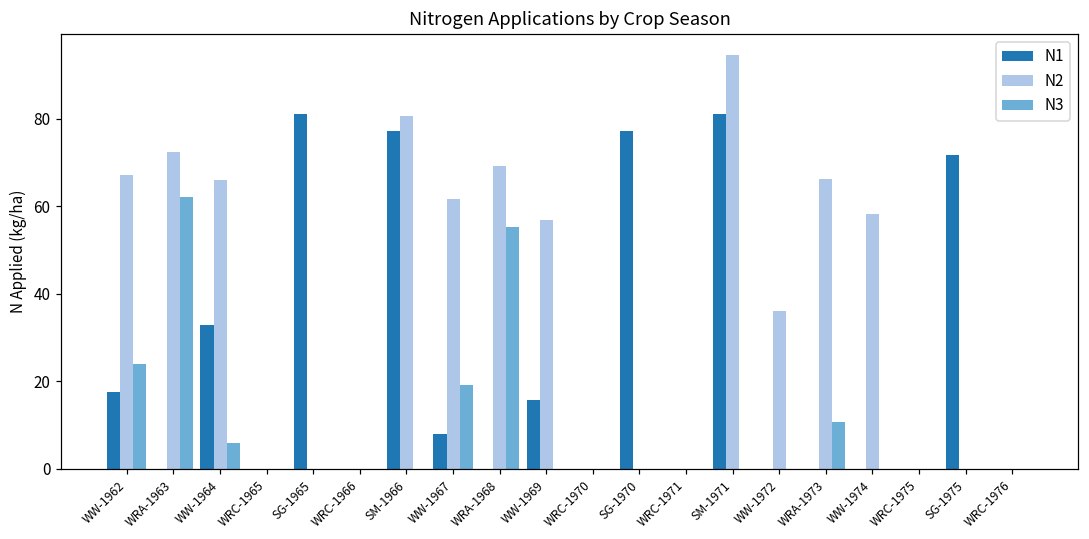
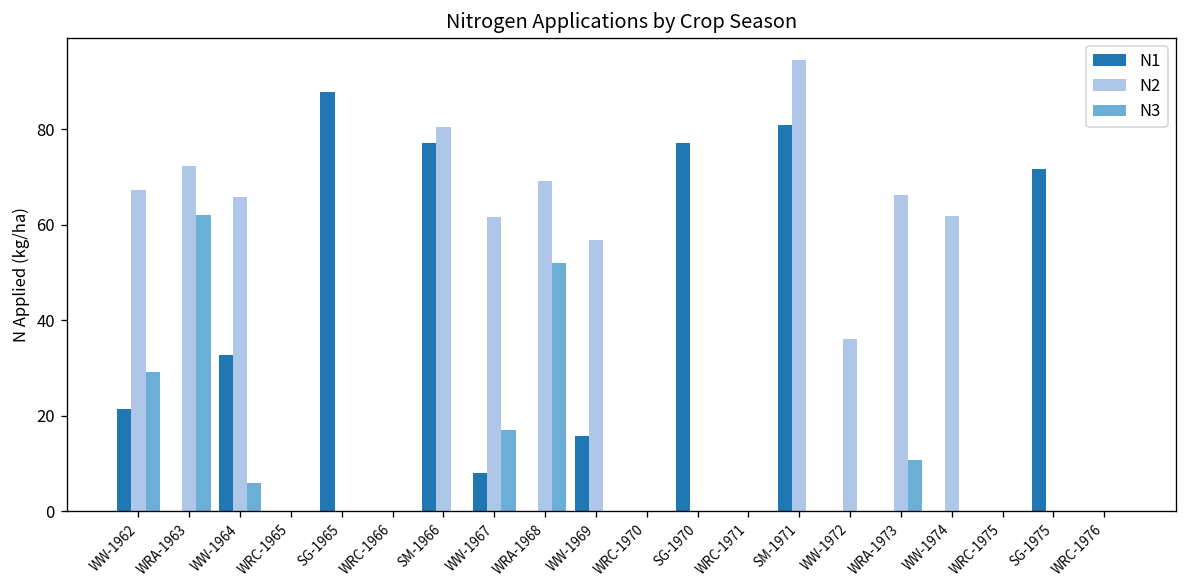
  {
    "N1": {
-     "WW-1962": 18,
+     "WW-1962": 21,
      "WRA-1963": 0,
      "WW-1964": 33,
      "WRC-1965": 0,
-     "SG-1965": 81,
+     "SG-1965": 88,
      "WRC-1966": 0,
      "SM-1966": 77,
      "WW-1967": 8,
      "WRA-1968": 0,
      "WW-1969": 16,
      "WRC-1970": 0,
      "SG-1970": 77,
      "WRC-1971": 0,
      "SM-1971": 81,
      "WW-1972": 0,
      "WRA-1973": 0,
      "WW-1974": 0,
      "WRC-1975": 0,
      "SG-1975": 72,
      "WRC-1976": 0
    },
    "N2": {
      "WW-1962": 67,
      "WRA-1963": 72,
      "WW-1964": 66,
      "WRC-1965": 0,
      "SG-1965": 0,
      "WRC-1966": 0,
      "SM-1966": 81,
      "WW-1967": 62,
      "WRA-1968": 69,
      "WW-1969": 57,
      "WRC-1970": 0,
      "SG-1970": 0,
      "WRC-1971": 0,
      "SM-1971": 95,
      "WW-1972": 36,
      "WRA-1973": 66,
-     "WW-1974": 58,
+     "WW-1974": 62,
      "WRC-1975": 0,
      "SG-1975": 0,
      "WRC-1976": 0
    },
    "N3": {
-     "WW-1962": 24,
+     "WW-1962": 29,
      "WRA-1963": 62,
      "WW-1964": 6,
      "WRC-1965": 0,
      "SG-1965": 0,
      "WRC-1966": 0,
      "SM-1966": 0,
-     "WW-1967": 19,
-     "WRA-1968": 55,
+     "WW-1967": 17,
+     "WRA-1968": 52,
      "WW-1969": 0,
      "WRC-1970": 0,
      "SG-1970": 0,
      "WRC-1971": 0,
      "SM-1971": 0,
      "WW-1972": 0,
      "WRA-1973": 11,
      "WW-1974": 0,
      "WRC-1975": 0,
      "SG-1975": 0,
      "WRC-1976": 0
    }
  }
